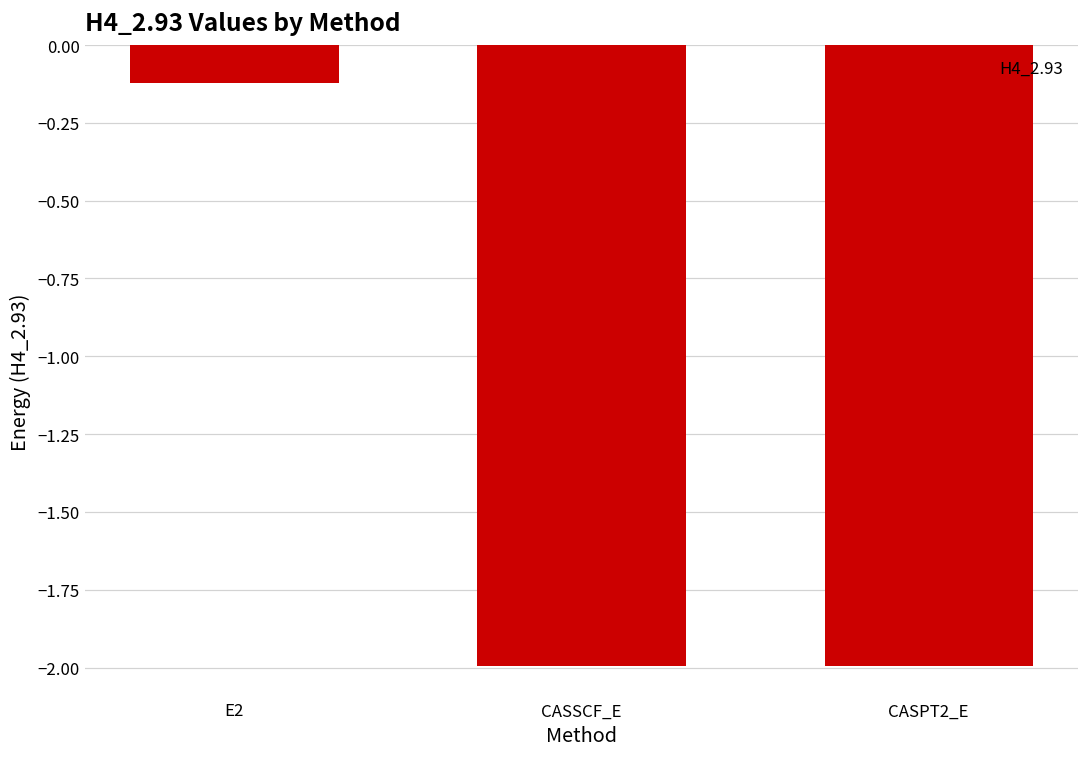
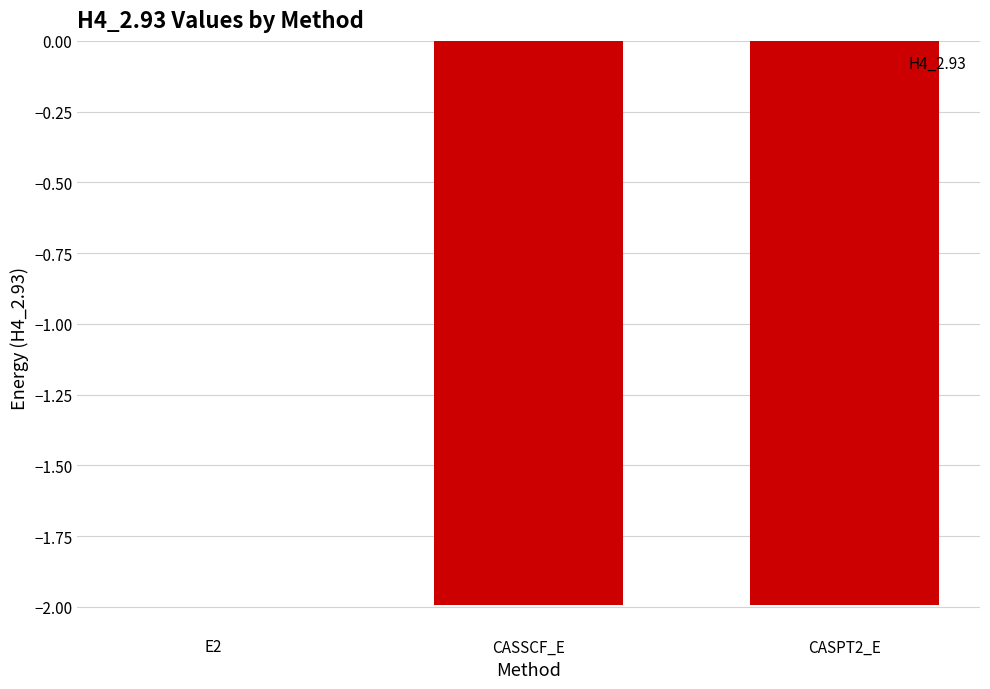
  {
-   "E2": -0.12,
+   "E2": 0.00,
    "CASSCF_E": -1.99,
    "CASPT2_E": -2.00
  }
